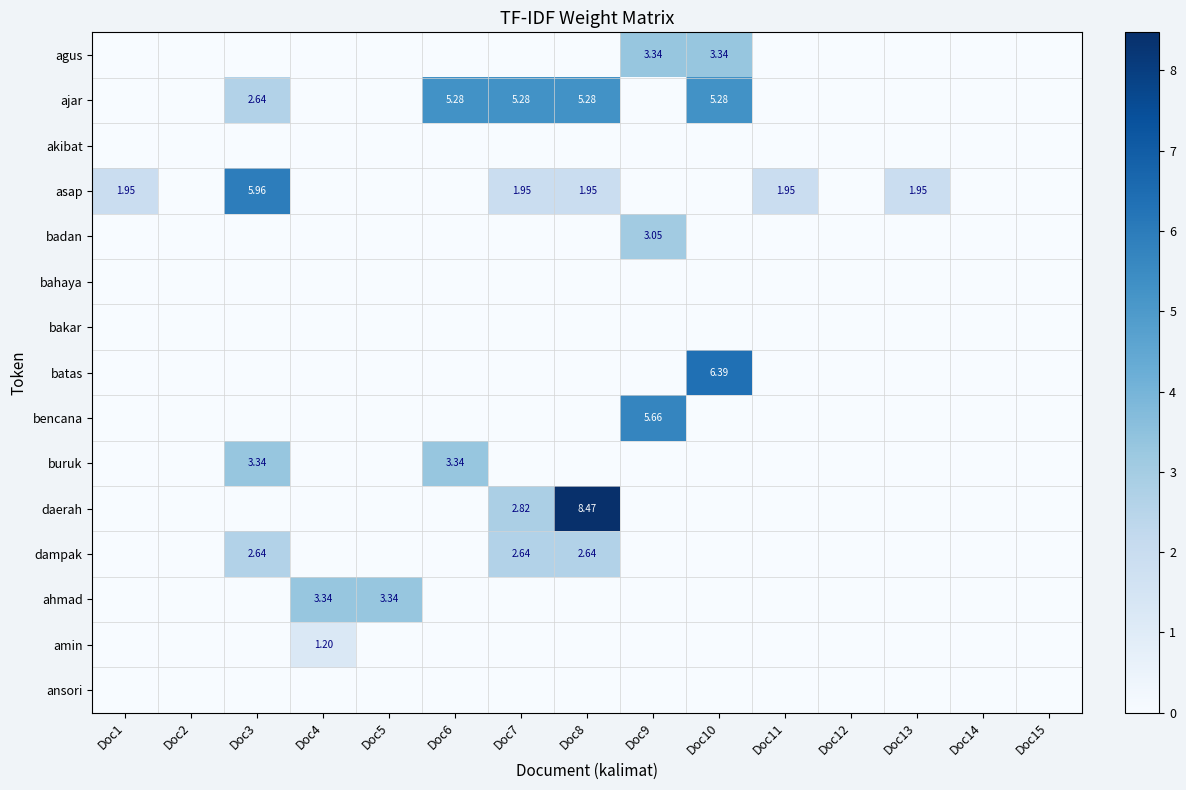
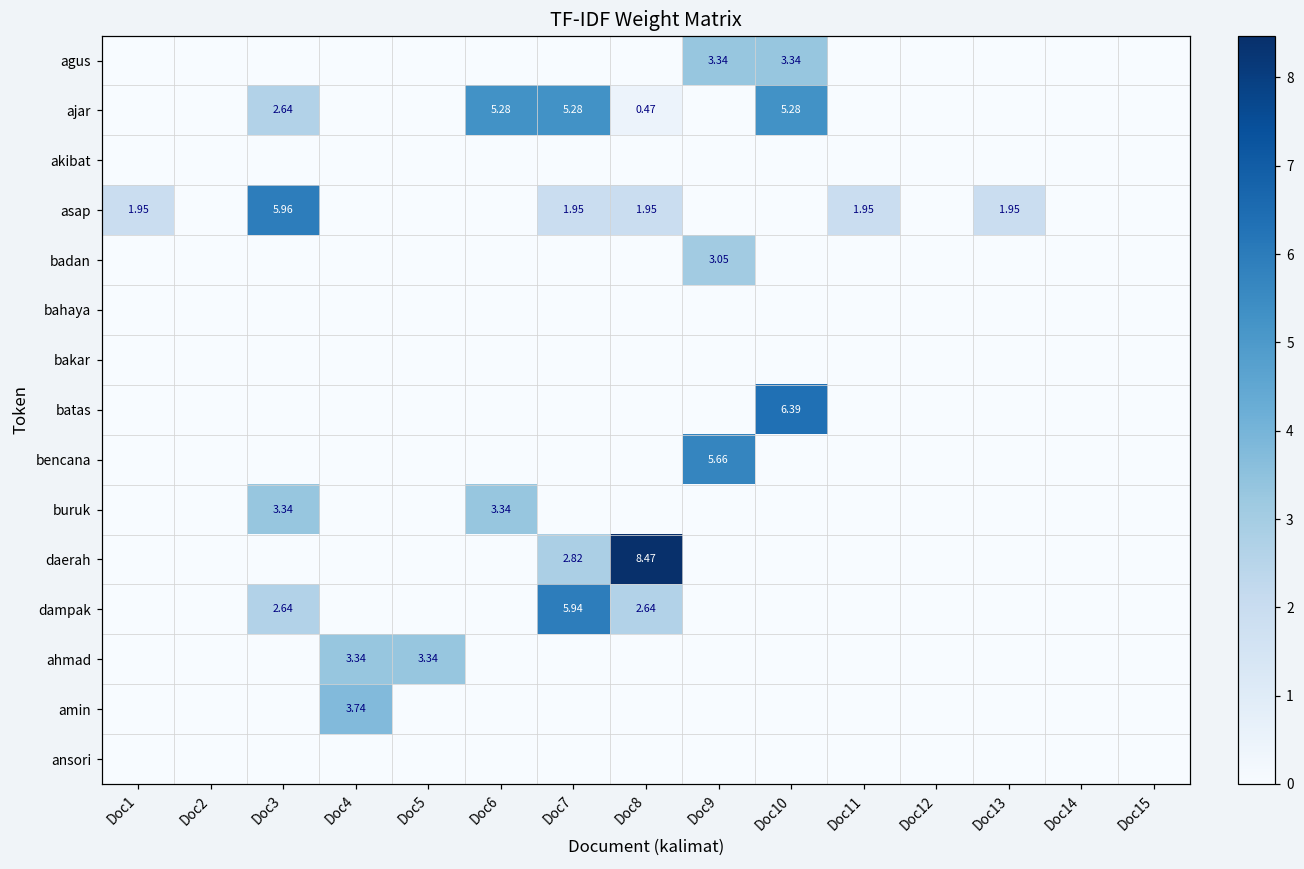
  {
    "agus": {
      "Doc9": 3.34,
      "Doc10": 3.34
    },
    "ajar": {
      "Doc3": 2.64,
      "Doc6": 5.28,
      "Doc7": 5.28,
-     "Doc8": 5.28,
+     "Doc8": 0.47,
      "Doc10": 5.28
    },
    "asap": {
      "Doc1": 1.95,
      "Doc3": 5.96,
      "Doc7": 1.95,
      "Doc8": 1.95,
      "Doc11": 1.95,
      "Doc13": 1.95
    },
    "badan": {
      "Doc9": 3.05
    },
    "batas": {
      "Doc10": 6.39
    },
    "bencana": {
      "Doc9": 5.66
    },
    "buruk": {
      "Doc3": 3.34,
      "Doc6": 3.34
    },
    "daerah": {
      "Doc7": 2.82,
      "Doc8": 8.47
    },
    "dampak": {
      "Doc3": 2.64,
-     "Doc7": 2.64,
+     "Doc7": 5.94,
      "Doc8": 2.64
    },
    "ahmad": {
      "Doc4": 3.34,
      "Doc5": 3.34
    },
    "amin": {
-     "Doc4": 1.20
+     "Doc4": 3.74
    }
  }
